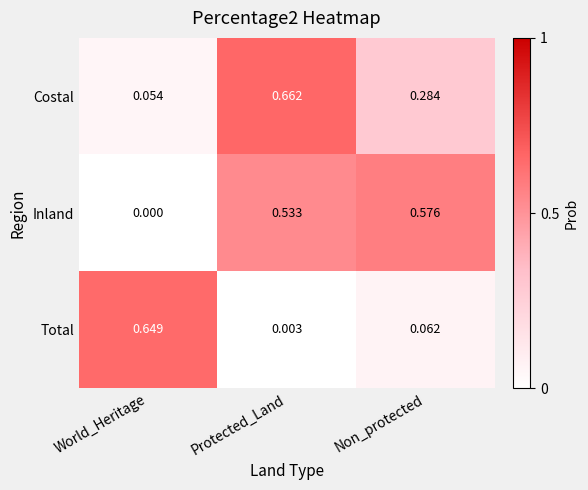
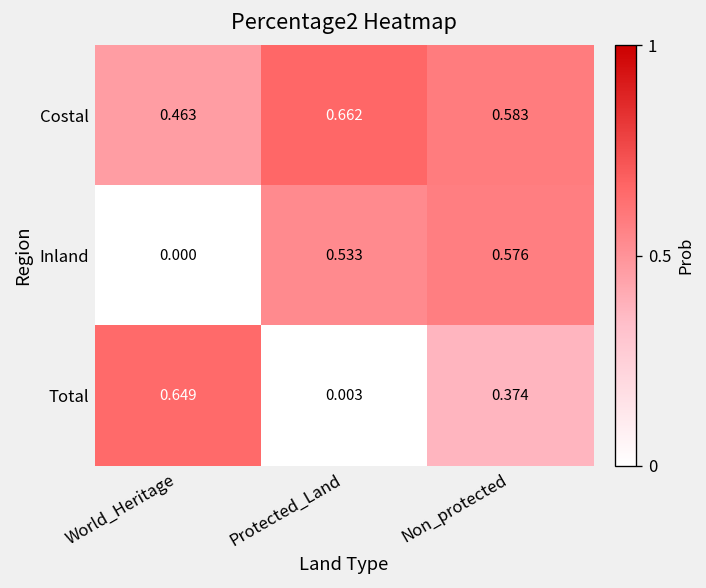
  {
    "Costal": {
-     "World_Heritage": 0.054,
+     "World_Heritage": 0.463,
      "Protected_Land": 0.662,
-     "Non_protected": 0.284
+     "Non_protected": 0.583
    },
    "Inland": {
      "World_Heritage": 0.000,
      "Protected_Land": 0.533,
      "Non_protected": 0.576
    },
    "Total": {
      "World_Heritage": 0.649,
      "Protected_Land": 0.003,
-     "Non_protected": 0.062
+     "Non_protected": 0.374
    }
  }
